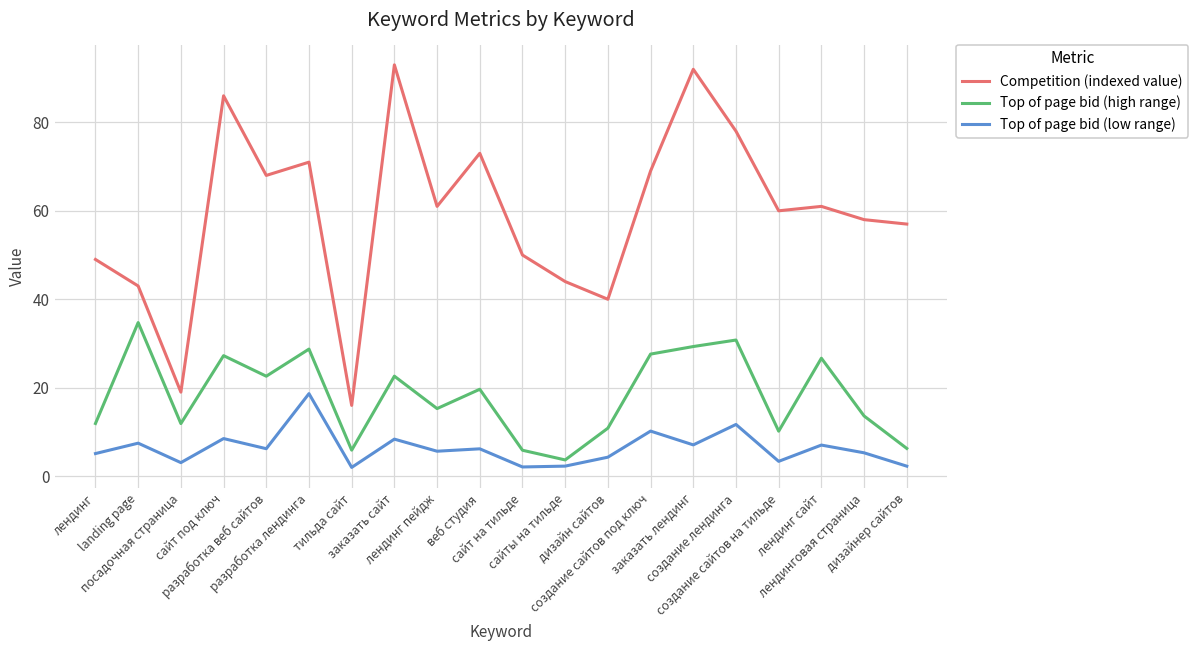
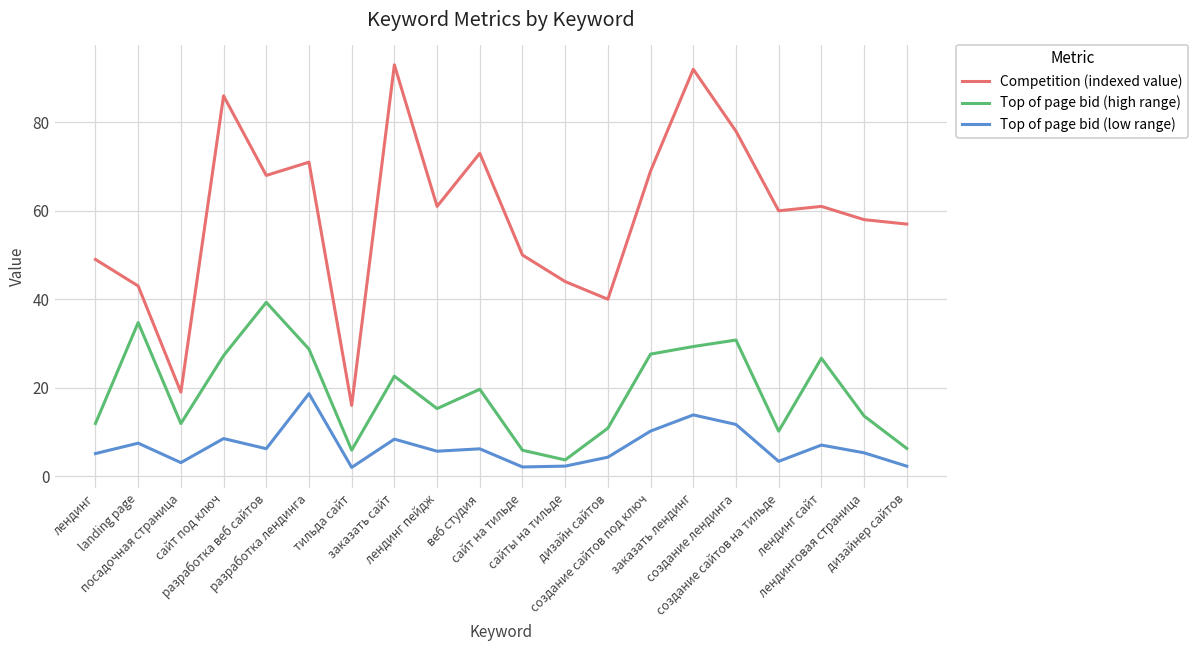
  {
    "Competition (indexed value)": {
      "лендинг": 49,
      "landing page": 43,
      "посадочная страница": 19,
      "сайт под ключ": 86,
      "разработка веб сайтов": 68,
      "разработка лендинга": 71,
      "тильда сайт": 16,
      "заказать сайт": 93,
      "лендинг пейдж": 61,
      "веб студия": 73,
      "сайт на тильде": 50,
      "сайты на тильде": 44,
      "дизайн сайтов": 40,
      "создание сайтов под ключ": 69,
      "заказать лендинг": 92,
      "создание лендинга": 78,
      "создание сайтов на тильде": 60,
      "лендинг сайт": 61,
      "лендинговая страница": 58,
      "дизайнер сайтов": 57
    },
    "Top of page bid (high range)": {
      "лендинг": 12,
      "landing page": 35,
      "посадочная страница": 12,
      "сайт под ключ": 27,
-     "разработка веб сайтов": 23,
+     "разработка веб сайтов": 39,
      "разработка лендинга": 29,
      "тильда сайт": 6,
      "заказать сайт": 23,
      "лендинг пейдж": 15,
      "веб студия": 20,
      "сайт на тильде": 6,
      "сайты на тильде": 4,
      "дизайн сайтов": 11,
      "создание сайтов под ключ": 28,
      "заказать лендинг": 29,
      "создание лендинга": 31,
      "создание сайтов на тильде": 10,
      "лендинг сайт": 27,
      "лендинговая страница": 14,
      "дизайнер сайтов": 6
    },
    "Top of page bid (low range)": {
      "лендинг": 5,
      "landing page": 7,
      "посадочная страница": 3,
      "сайт под ключ": 9,
      "разработка веб сайтов": 6,
      "разработка лендинга": 19,
      "тильда сайт": 2,
      "заказать сайт": 8,
      "лендинг пейдж": 6,
      "веб студия": 6,
      "сайт на тильде": 2,
      "сайты на тильде": 2,
      "дизайн сайтов": 4,
      "создание сайтов под ключ": 10,
-     "заказать лендинг": 7,
+     "заказать лендинг": 14,
      "создание лендинга": 12,
      "создание сайтов на тильде": 3,
      "лендинг сайт": 7,
      "лендинговая страница": 5,
      "дизайнер сайтов": 2
    }
  }
